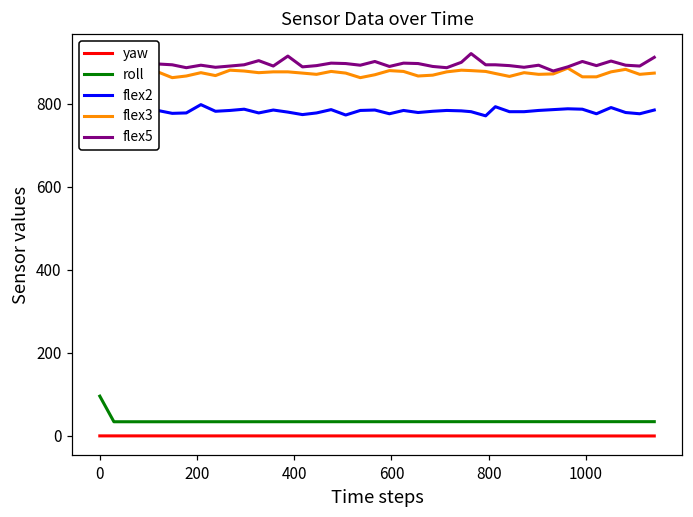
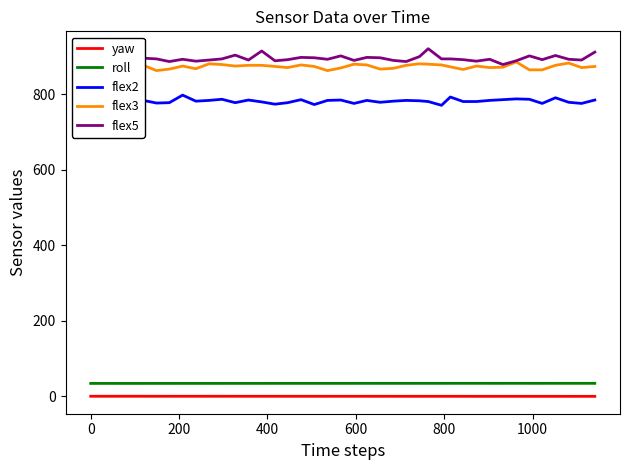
  {
    "yaw": {
      "0": 0
    },
    "roll": {
-     "0": 100
+     "0": 30
    }
  }
